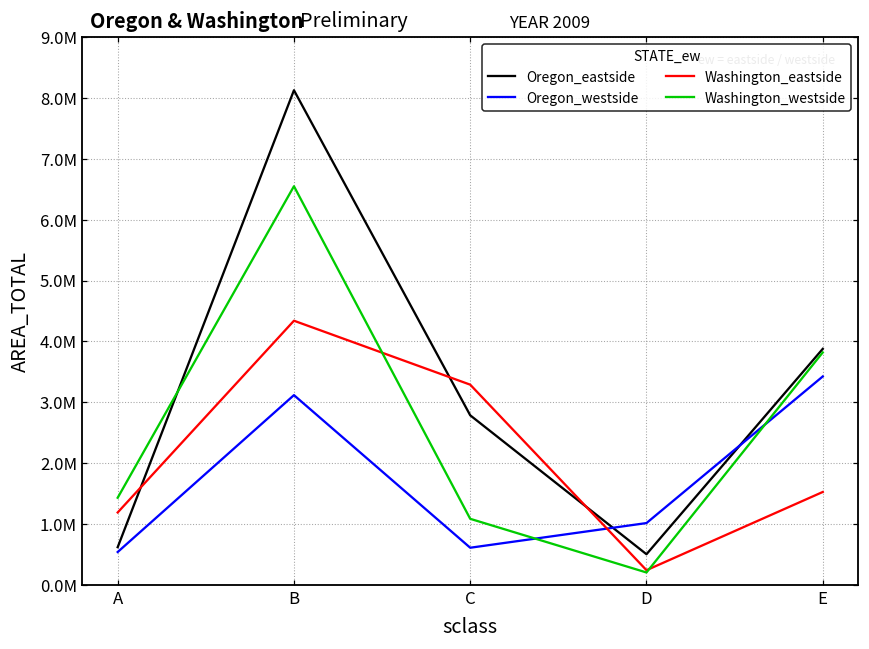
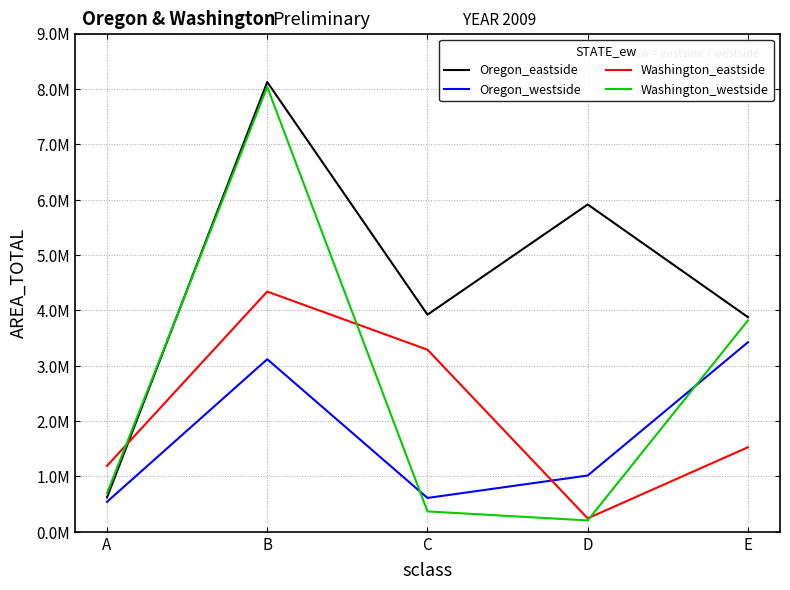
  {
    "Oregon_eastside": {
      "A": 600000,
      "B": 8100000,
-     "C": 2800000,
-     "D": 500000,
+     "C": 3900000,
+     "D": 5900000,
      "E": 3900000
    },
    "Oregon_westside": {
      "A": 500000,
      "B": 3100000,
      "C": 600000,
      "D": 1000000,
      "E": 3400000
    },
    "Washington_eastside": {
      "A": 1200000,
      "B": 4300000,
      "C": 3300000,
      "E": 1500000
    },
    "Washington_westside": {
-     "A": 1400000,
-     "B": 6500000,
-     "C": 1100000,
+     "A": 700000,
+     "B": 8000000,
+     "C": 400000,
      "E": 3800000
    }
  }
